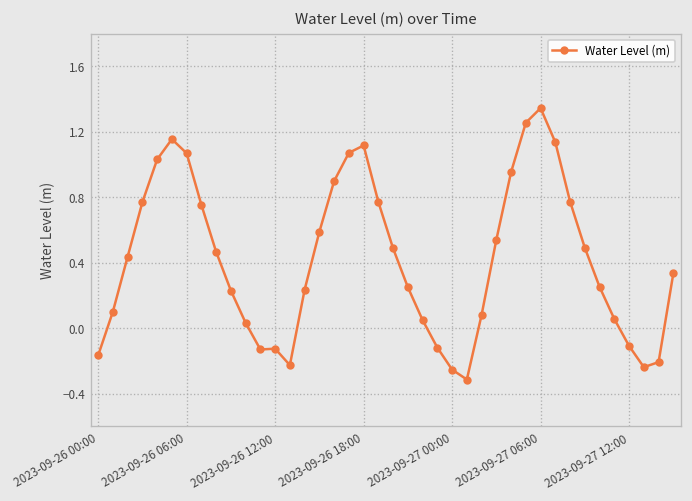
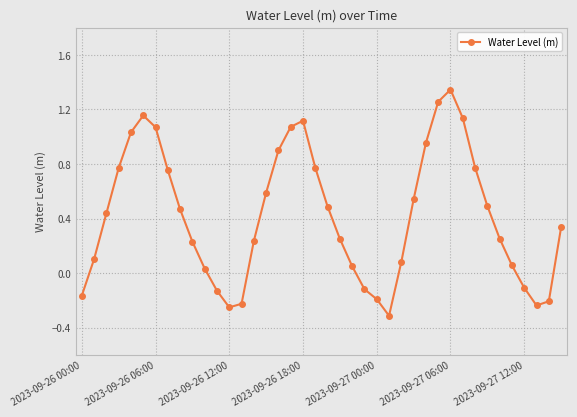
  {
    "2023-09-26 00:00": -0.17,
    "2023-09-26 06:00": 1.07,
-   "2023-09-26 12:00": -0.12,
+   "2023-09-26 12:00": -0.25,
    "2023-09-26 18:00": 1.12,
-   "2023-09-27 00:00": -0.25,
+   "2023-09-27 00:00": -0.19,
    "2023-09-27 06:00": 1.35,
    "2023-09-27 12:00": -0.11
  }
